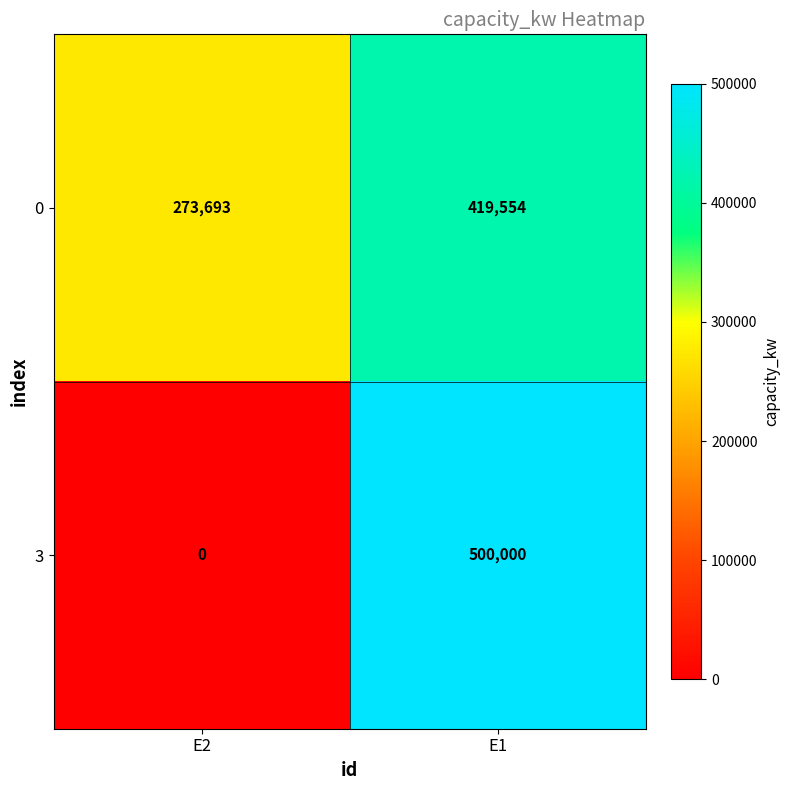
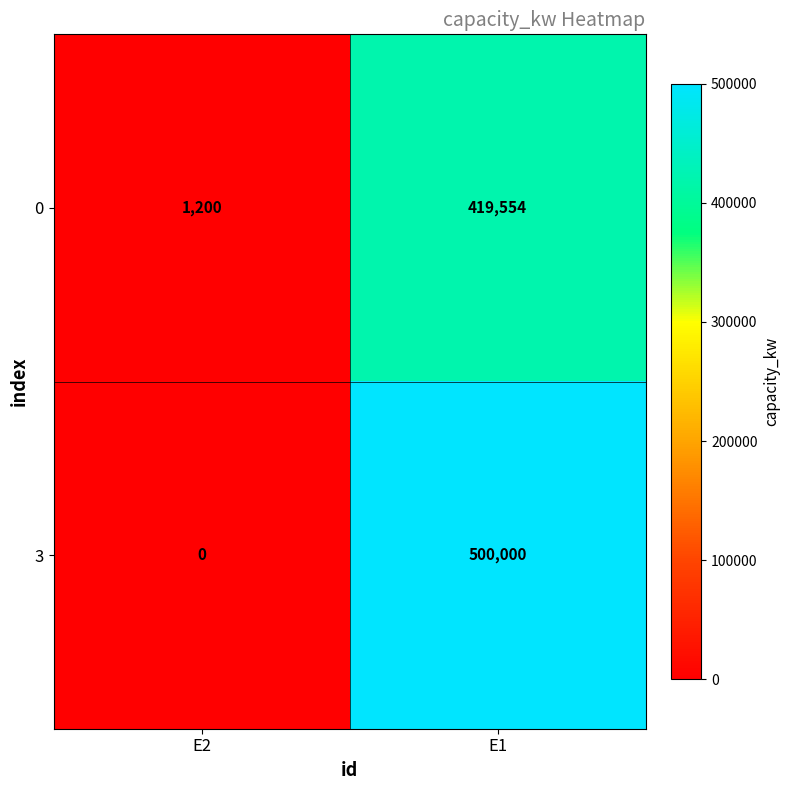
  {
    "0": {
-     "E2": "273,693",
+     "E2": "1,200",
      "E1": "419,554"
    },
    "3": {
      "E2": "0",
      "E1": "500,000"
    }
  }
